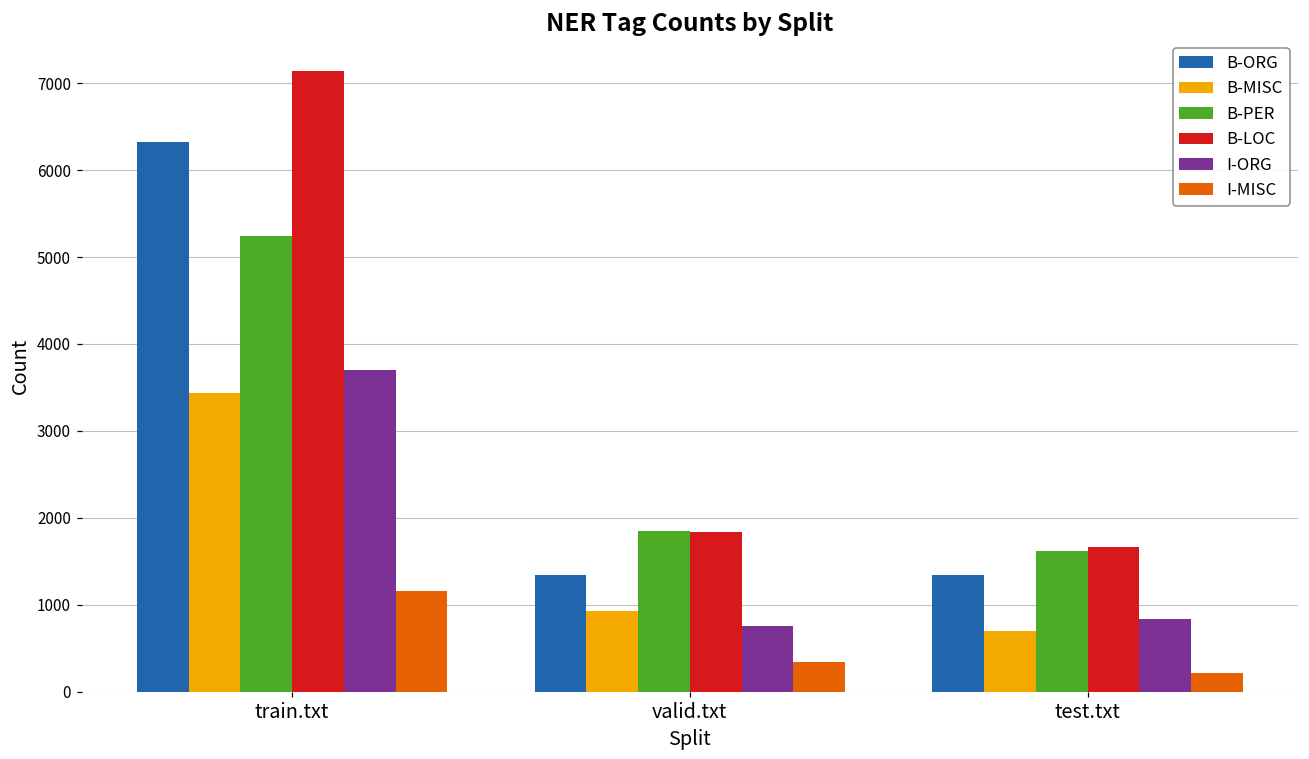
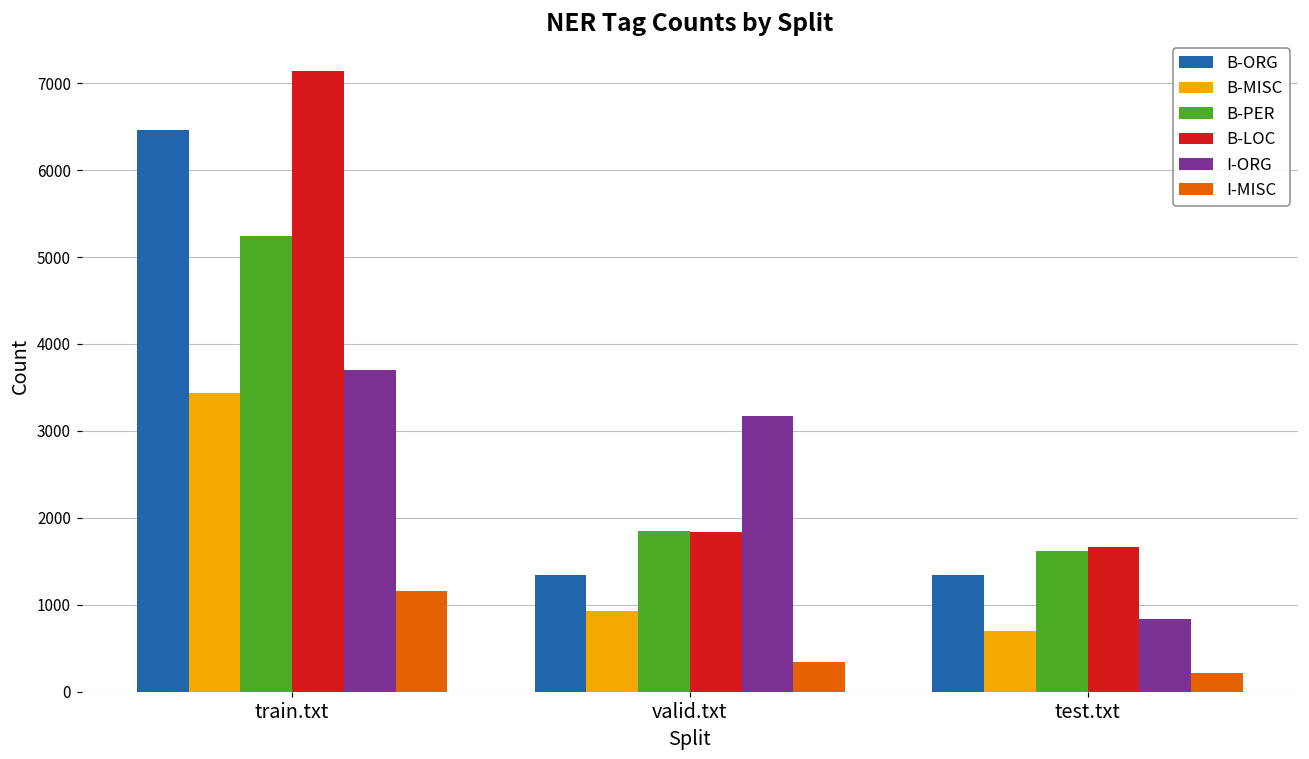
  {
    "B-ORG": {
-     "train.txt": 6300,
+     "train.txt": 6500,
      "valid.txt": 1300,
      "test.txt": 1300
    },
    "B-MISC": {
      "train.txt": 3400,
      "valid.txt": 900,
      "test.txt": 700
    },
    "B-PER": {
      "train.txt": 5200,
      "valid.txt": 1800,
      "test.txt": 1600
    },
    "B-LOC": {
      "train.txt": 7100,
      "valid.txt": 1800,
      "test.txt": 1700
    },
    "I-ORG": {
      "train.txt": 3700,
-     "valid.txt": 800,
+     "valid.txt": 3200,
      "test.txt": 800
    },
    "I-MISC": {
      "train.txt": 1200,
      "valid.txt": 300,
      "test.txt": 200
    }
  }
